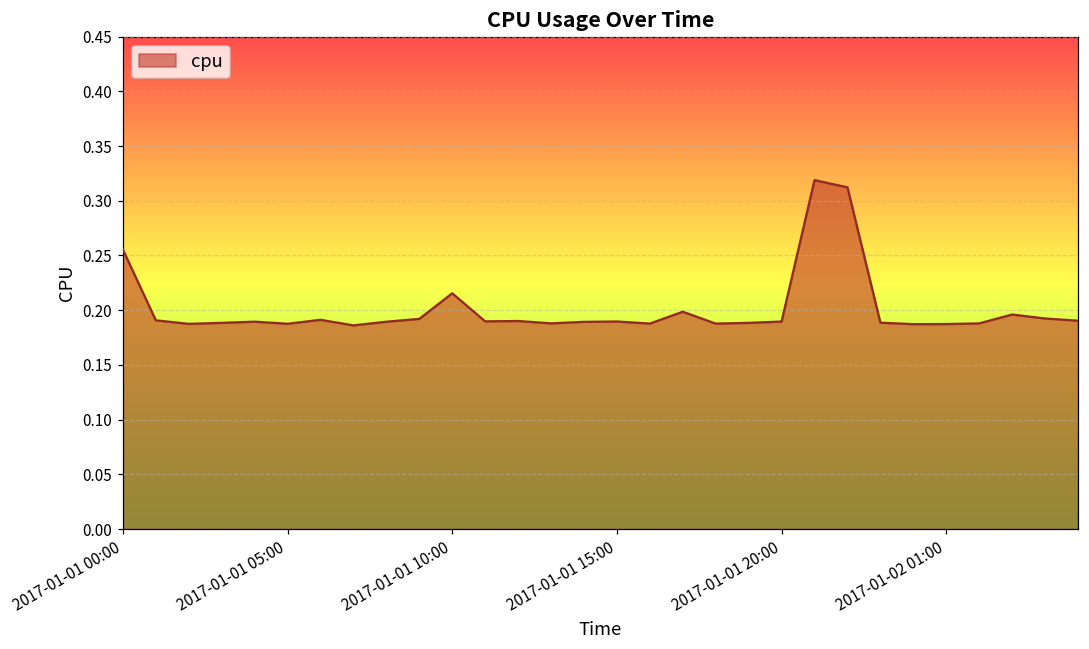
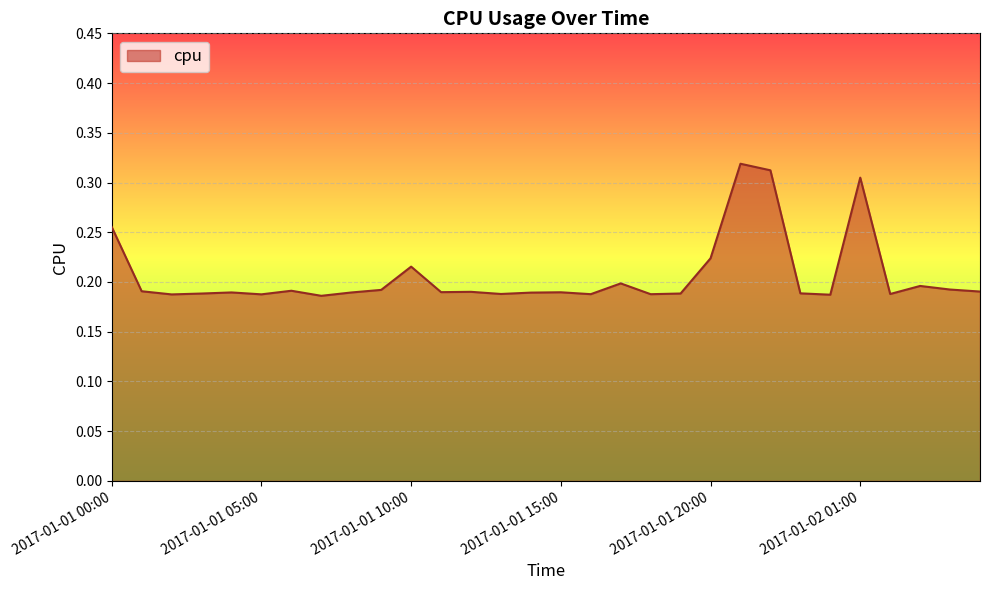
  {
    "2017-01-01 00:00": 0.26,
    "2017-01-01 05:00": 0.19,
    "2017-01-01 10:00": 0.22,
    "2017-01-01 15:00": 0.19,
-   "2017-01-01 20:00": 0.19,
-   "2017-01-02 01:00": 0.19
+   "2017-01-01 20:00": 0.22,
+   "2017-01-02 01:00": 0.30
  }
